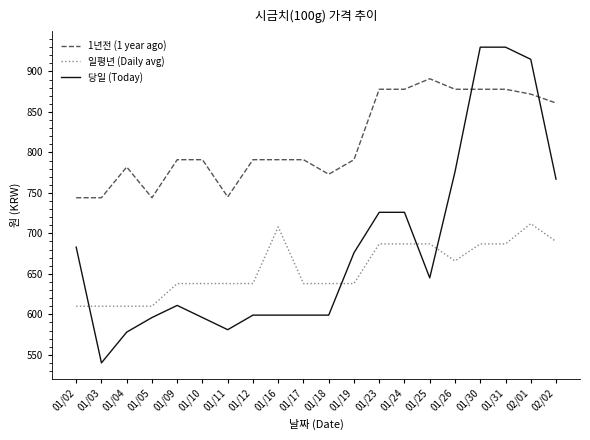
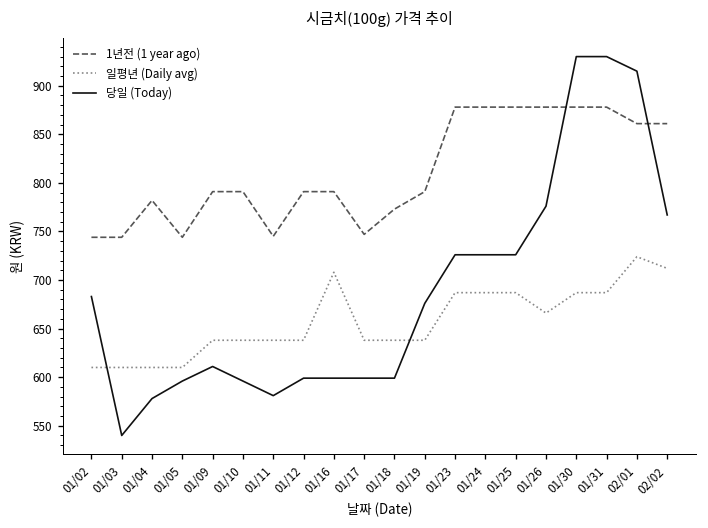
  {
    "1년전 (1 year ago)": {
      "01/02": 740,
      "01/03": 740,
      "01/04": 780,
      "01/05": 740,
      "01/09": 790,
      "01/10": 790,
      "01/11": 750,
      "01/12": 790,
      "01/16": 790,
-     "01/17": 790,
+     "01/17": 750,
      "01/18": 770,
      "01/19": 790,
      "01/23": 880,
      "01/24": 880,
-     "01/25": 890,
+     "01/25": 880,
      "01/26": 880,
      "01/30": 880,
      "01/31": 880,
-     "02/01": 870,
+     "02/01": 860,
      "02/02": 860
    },
    "일평년 (Daily avg)": {
      "01/02": 610,
      "01/03": 610,
      "01/04": 610,
      "01/05": 610,
      "01/09": 640,
      "01/10": 640,
      "01/11": 640,
      "01/12": 640,
      "01/16": 710,
      "01/17": 640,
      "01/18": 640,
      "01/19": 640,
      "01/23": 690,
      "01/24": 690,
      "01/25": 690,
      "01/26": 670,
      "01/30": 690,
      "01/31": 690,
-     "02/01": 710,
-     "02/02": 690
+     "02/01": 720,
+     "02/02": 710
    },
    "당일 (Today)": {
      "01/02": 680,
      "01/03": 540,
      "01/04": 580,
      "01/05": 600,
      "01/09": 610,
      "01/10": 600,
      "01/11": 580,
      "01/12": 600,
      "01/16": 600,
      "01/17": 600,
      "01/18": 600,
      "01/19": 680,
      "01/23": 730,
      "01/24": 730,
-     "01/25": 650,
+     "01/25": 730,
      "01/26": 780,
      "01/30": 930,
      "01/31": 930,
      "02/01": 920,
      "02/02": 770
    }
  }
